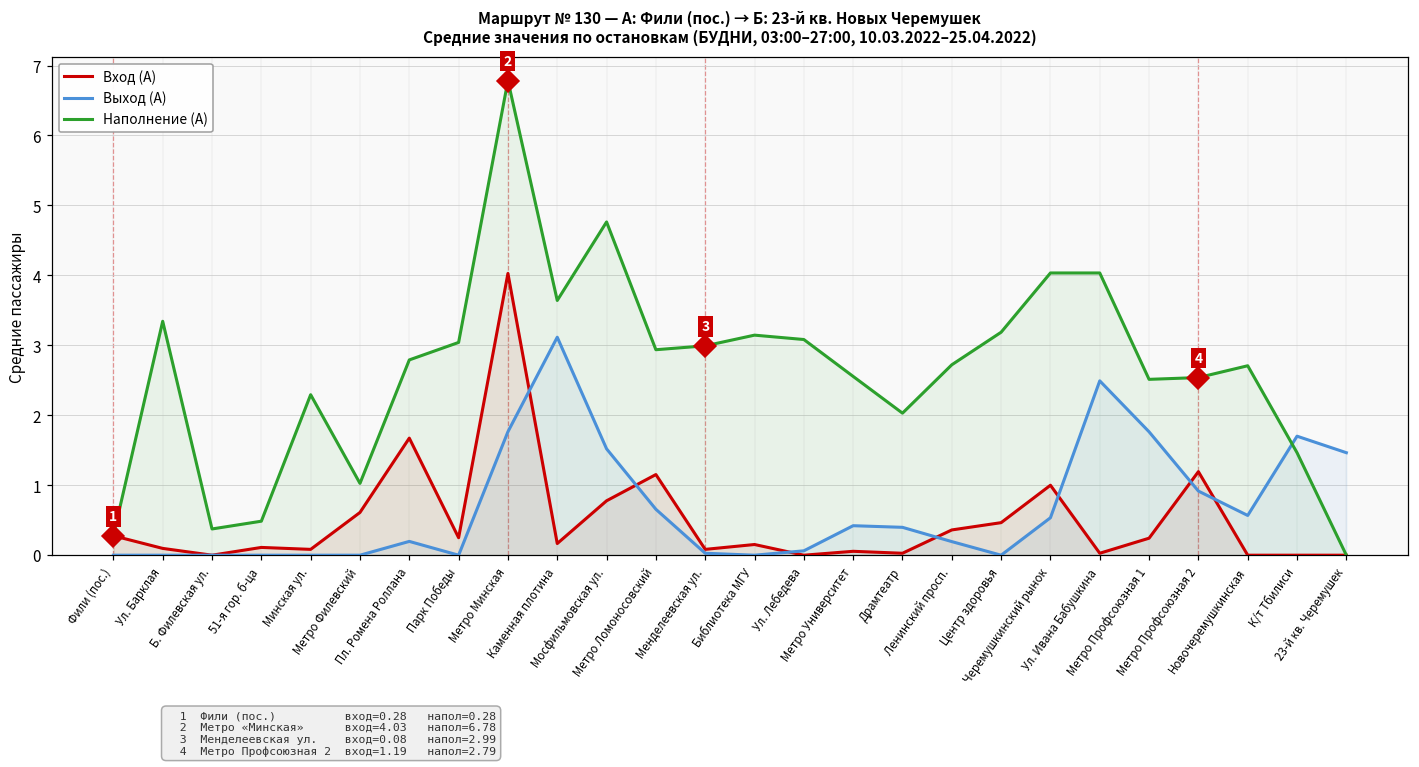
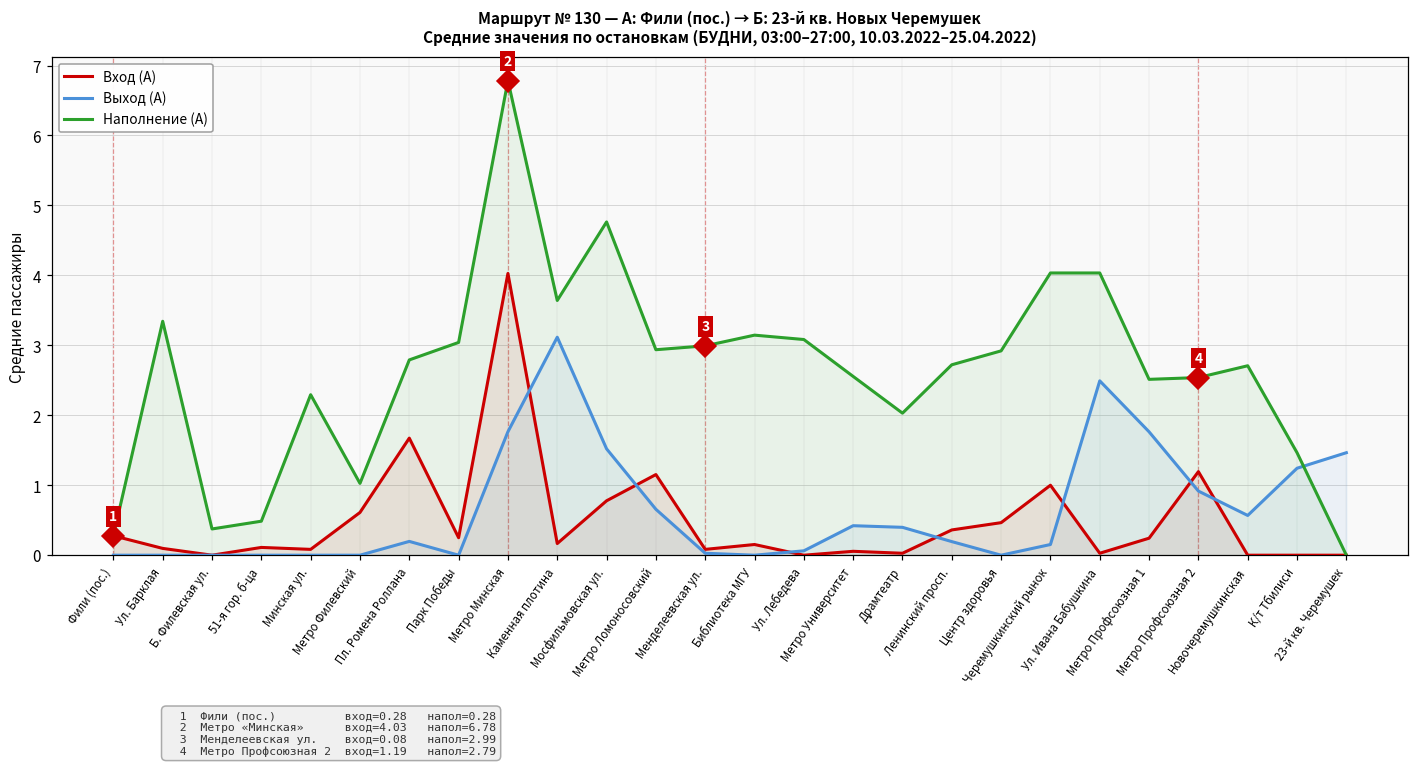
  {
    "Выход (А)": {
      "Фили (пос.)": 0.0,
      "Ул. Барклая": 0.0,
      "51-я гор. б-ца": 0.0,
      "Минская ул.": 0.0,
      "Метро Филевский": 0.0,
      "Пл. Ромена Роллана": 0.2,
      "Парк Победы": 0.0,
      "Метро Минская": 1.8,
      "Каменная плотина": 3.1,
      "Мосфильмовская ул.": 1.5,
      "Метро Ломоносовский": 0.7,
      "Менделеевская ул.": 0.0,
      "Библиотека МГУ": 0.0,
      "Ул. Лебедева": 0.1,
      "Метро Университет": 0.4,
      "Драмтеатр": 0.4,
      "Ленинский просп.": 0.2,
      "Центр здоровья": 0.0,
-     "Черемушкинский рынок": 0.5,
+     "Черемушкинский рынок": 0.2,
      "Ул. Ивана Бабушкина": 2.5,
      "Метро Профсоюзная 1": 1.8,
      "Метро Профсоюзная 2": 0.9,
      "Новочеремушкинская": 0.6,
-     "К/т Тбилиси": 1.7,
+     "К/т Тбилиси": 1.2,
      "23-й кв. Черемушек": 1.5
    },
    "Наполнение (А)": {
      "Ул. Барклая": 3.3,
      "Б. Филевская ул.": 0.4,
      "51-я гор. б-ца": 0.5,
      "Минская ул.": 2.3,
      "Метро Филевский": 1.0,
      "Пл. Ромена Роллана": 2.8,
      "Парк Победы": 3.0,
      "Каменная плотина": 3.6,
      "Мосфильмовская ул.": 4.8,
      "Метро Ломоносовский": 2.9,
      "Библиотека МГУ": 3.1,
      "Ул. Лебедева": 3.1,
      "Метро Университет": 2.6,
      "Драмтеатр": 2.0,
      "Ленинский просп.": 2.7,
-     "Центр здоровья": 3.2,
+     "Центр здоровья": 2.9,
      "Черемушкинский рынок": 4.0,
      "Ул. Ивана Бабушкина": 4.0,
      "Метро Профсоюзная 1": 2.5,
      "Новочеремушкинская": 2.7,
      "К/т Тбилиси": 1.5
    }
  }
